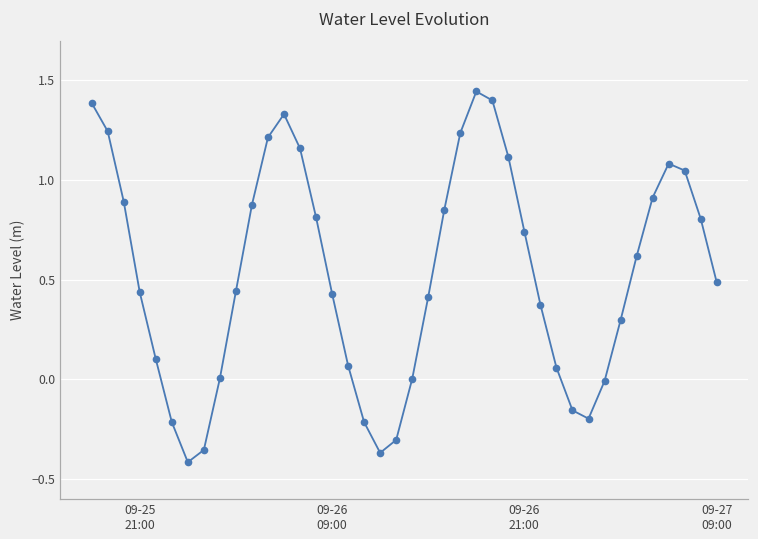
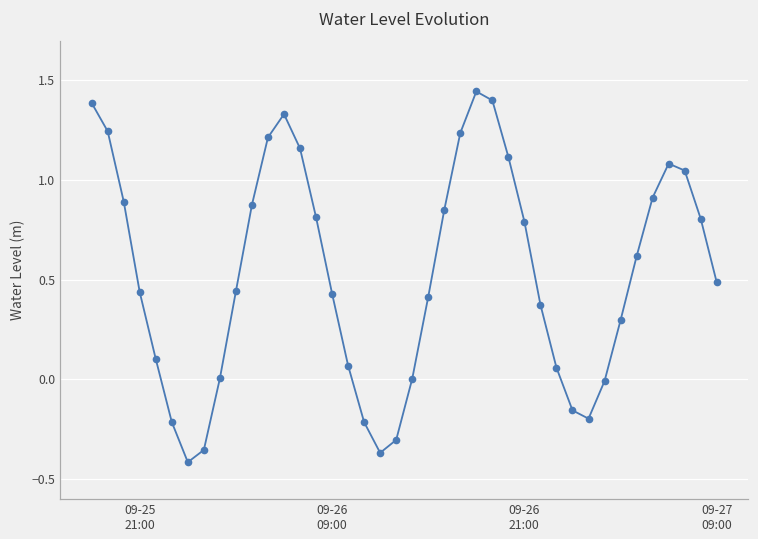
  {
    "09-25 21:00": 0.44,
    "09-26 09:00": 0.43,
-   "09-26 21:00": 0.74,
+   "09-26 21:00": 0.79,
    "09-27 09:00": 0.49
  }
